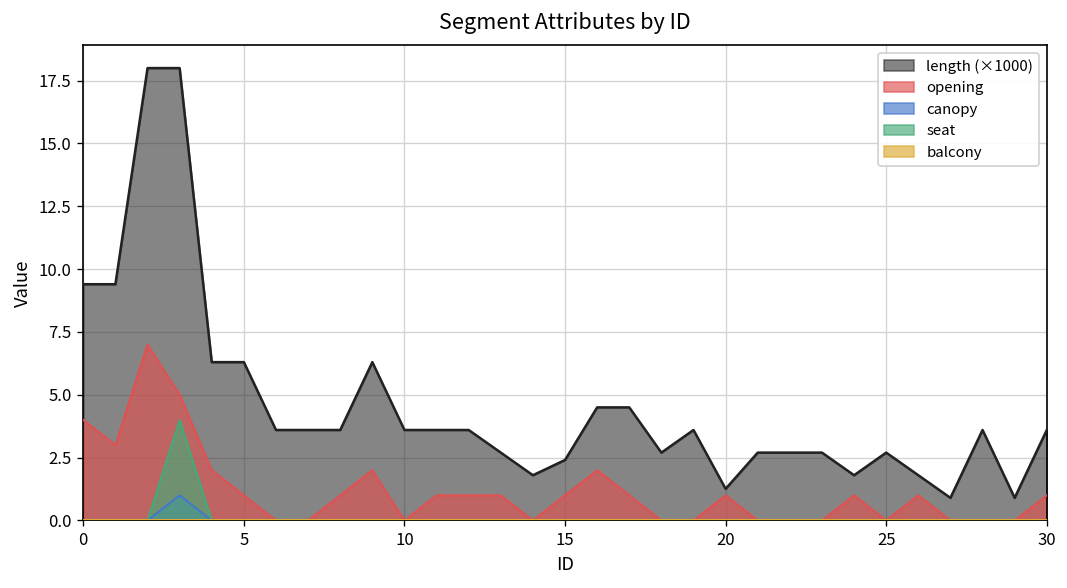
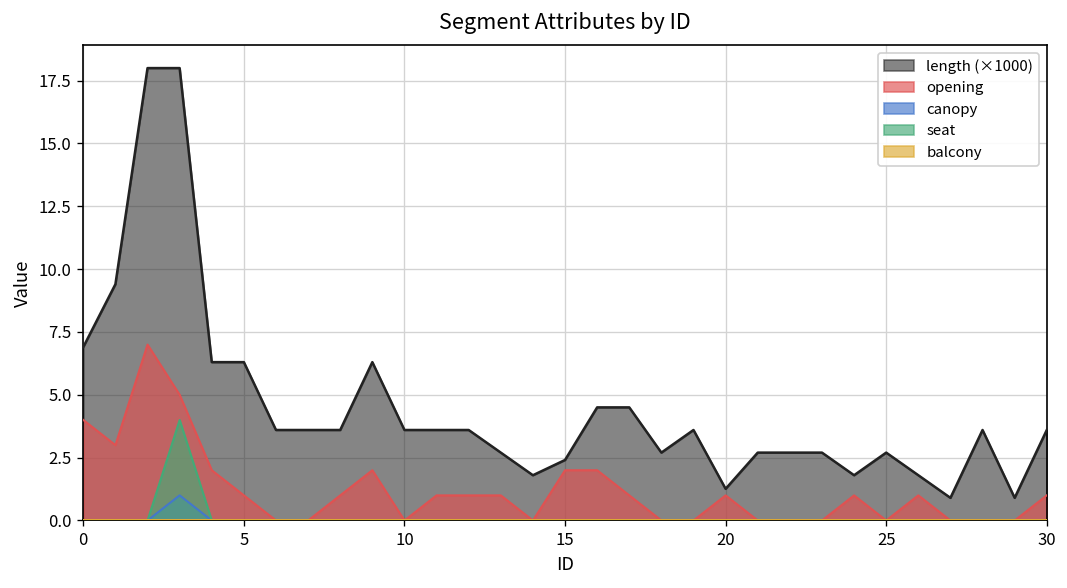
  {
    "length (×1000)": {
-     "0": 9.4,
+     "0": 6.9,
      "5": 6.3,
      "10": 3.6,
      "15": 2.4,
      "20": 1.3,
      "25": 2.7,
      "30": 3.6
    },
    "opening": {
      "0": 4,
      "5": 1,
-     "15": 1,
+     "15": 2,
      "20": 1,
      "30": 1
    }
  }
